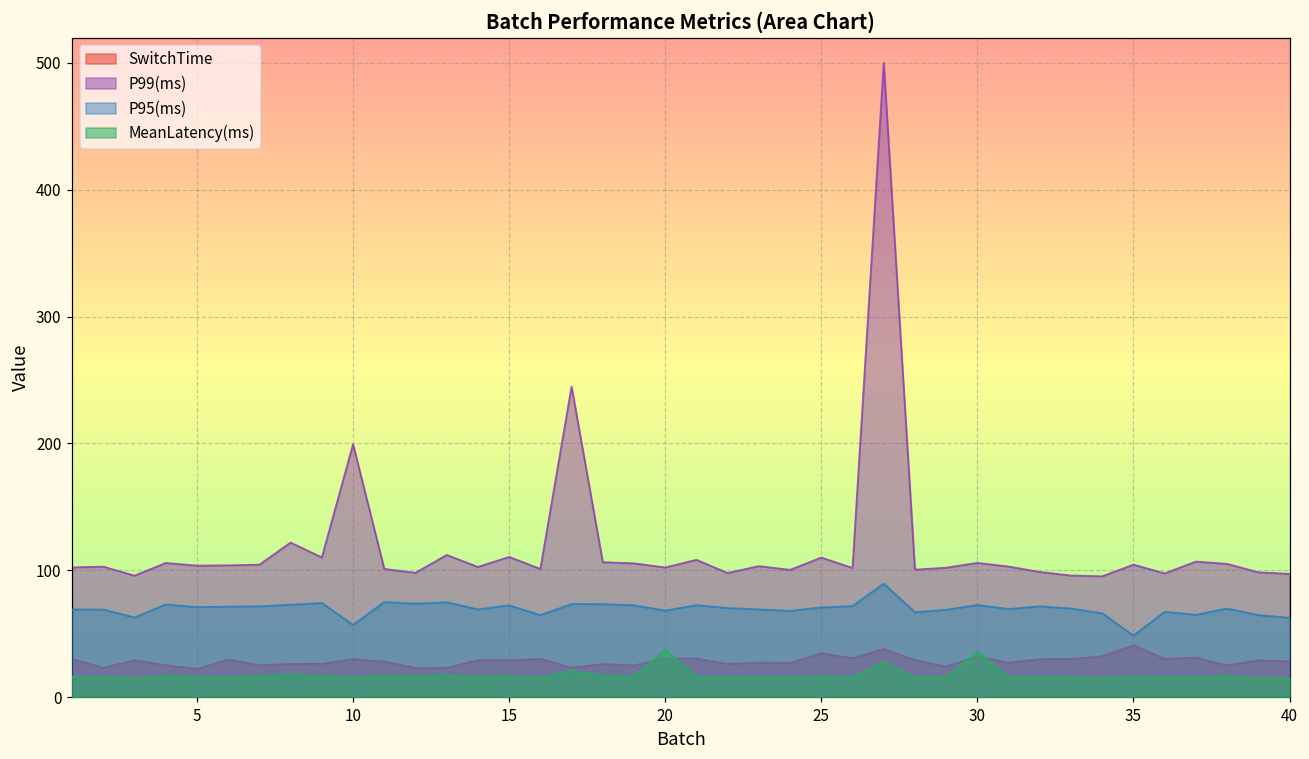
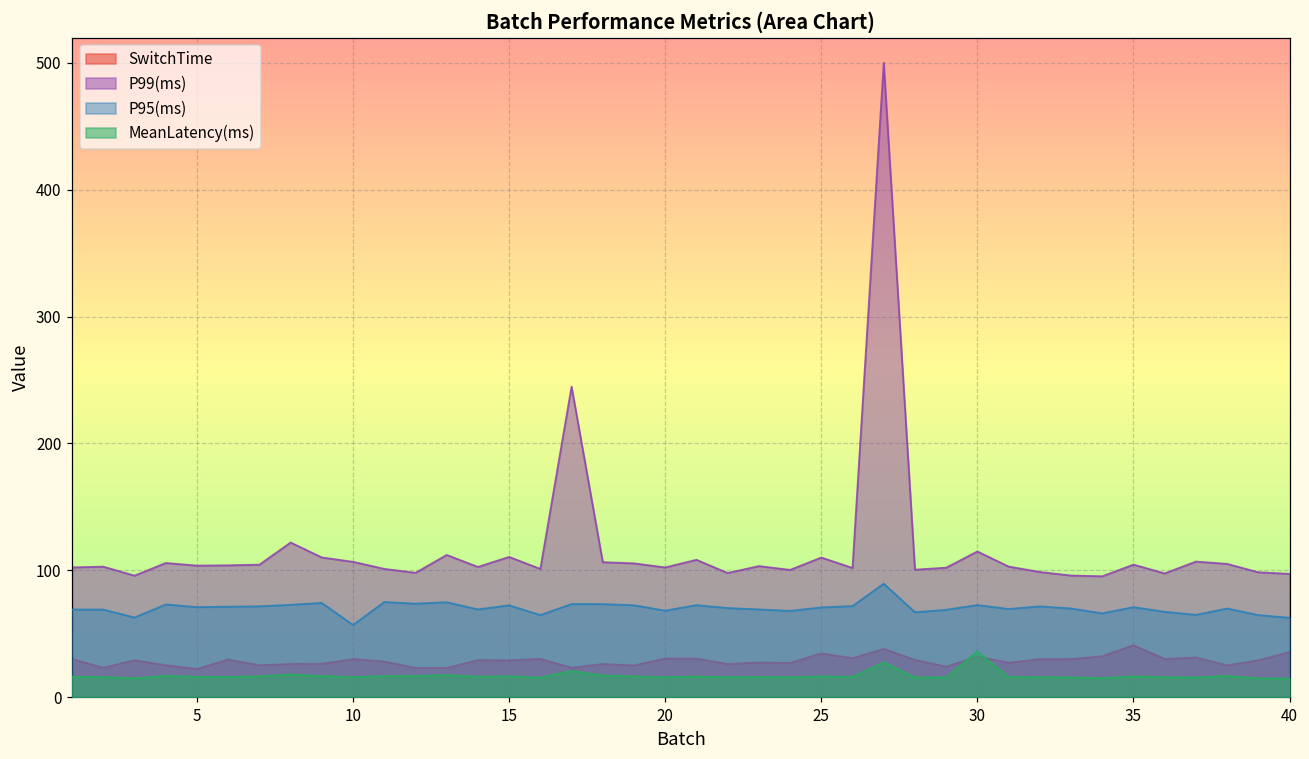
  {
    "SwitchTime": {
      "5": 22,
      "10": 30,
      "15": 29,
      "20": 30,
      "25": 34,
      "30": 32,
      "35": 41,
-     "40": 28
+     "40": 35
    },
    "P99(ms)": {
      "5": 104,
-     "10": 199,
+     "10": 107,
      "15": 111,
      "20": 102,
      "25": 110,
-     "30": 106,
+     "30": 115,
      "35": 104,
      "40": 97
    },
    "P95(ms)": {
      "5": 71,
      "10": 57,
      "15": 72,
      "20": 68,
      "25": 71,
      "30": 73,
-     "35": 48,
+     "35": 71,
      "40": 63
    },
    "MeanLatency(ms)": {
      "5": 16,
      "10": 16,
      "15": 16,
-     "20": 37,
+     "20": 16,
      "25": 16,
      "30": 36,
      "35": 16,
      "40": 15
    }
  }
